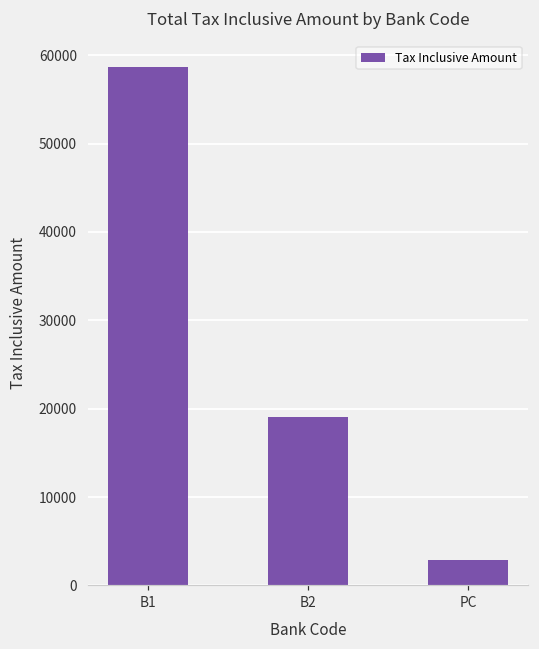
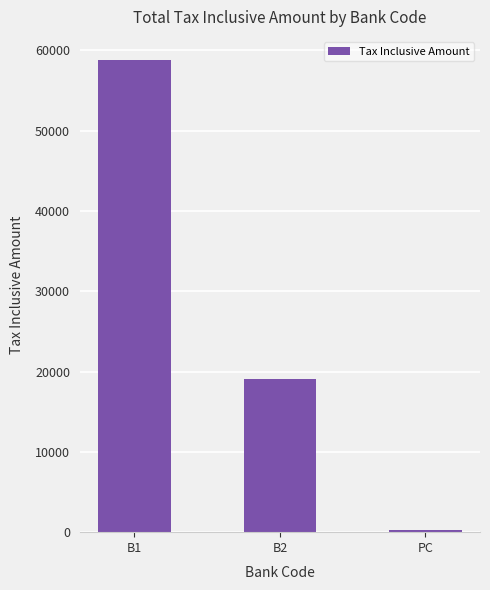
  {
    "B1": 59000,
    "B2": 19000,
-   "PC": 3000
+   "PC": 0
  }
